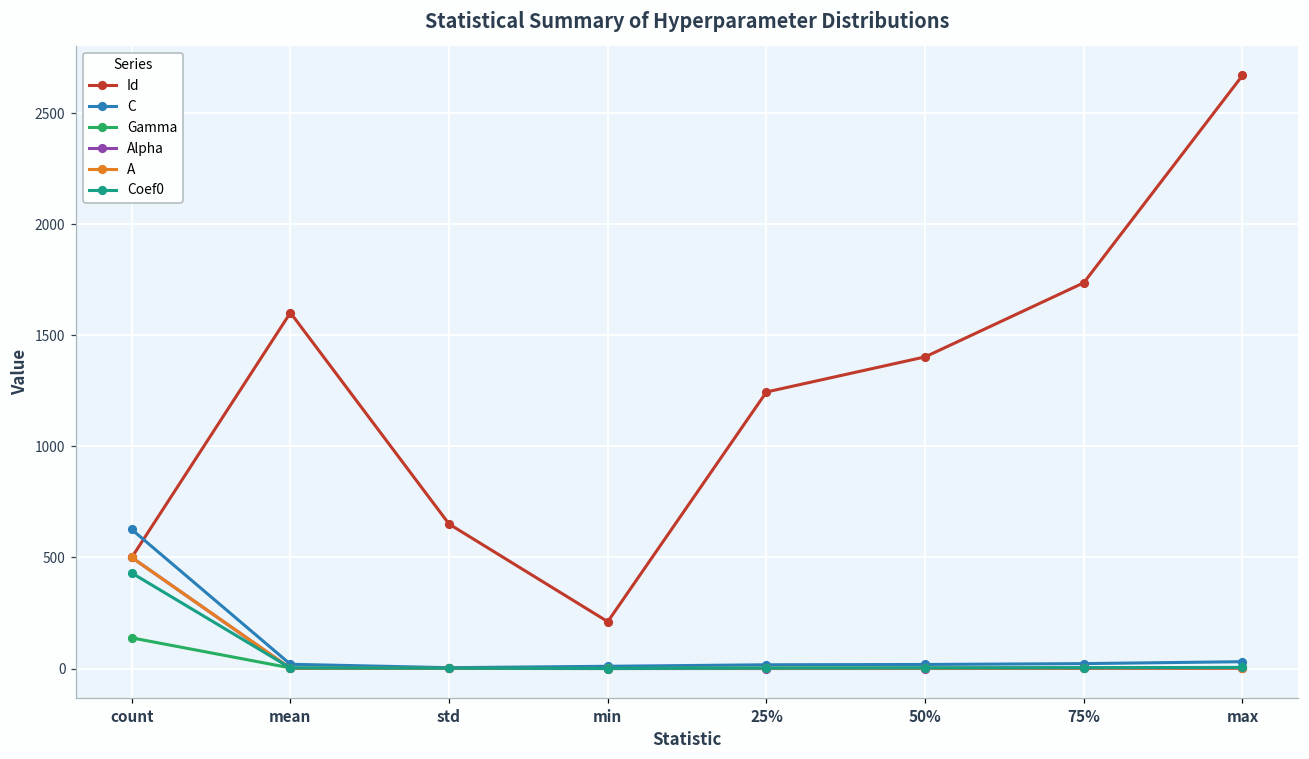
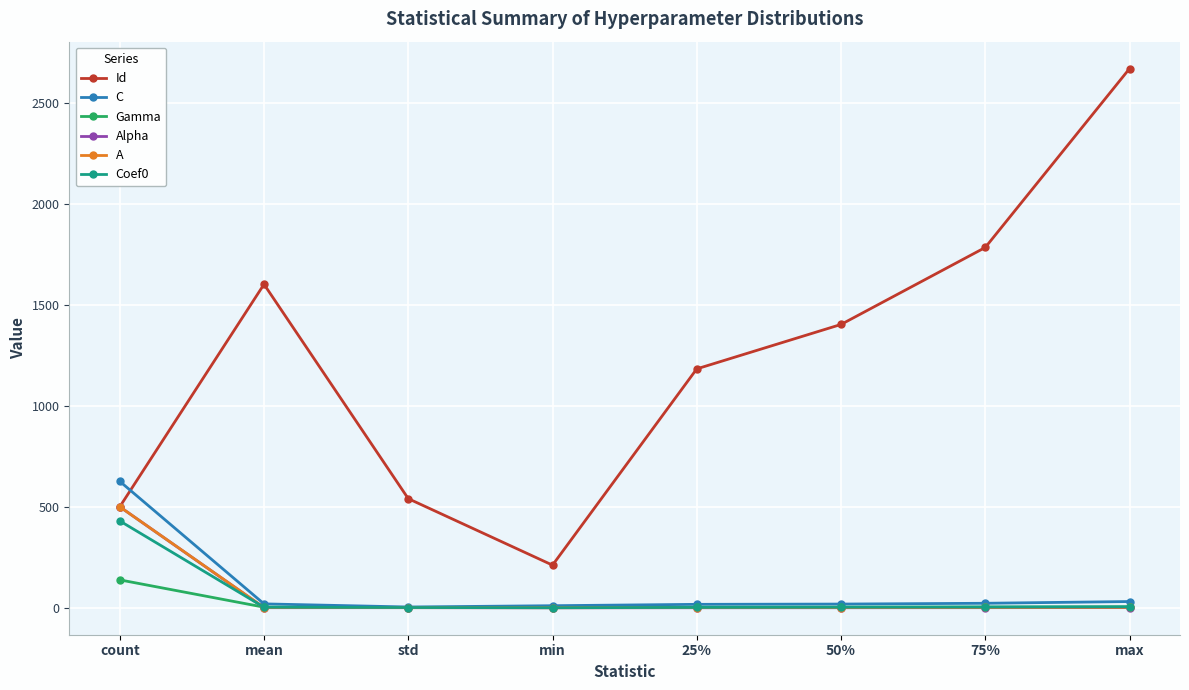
  {
    "Id": {
      "mean": 1600,
-     "std": 650,
+     "std": 540,
      "min": 210,
-     "25%": 1250,
+     "25%": 1180,
      "50%": 1400,
-     "75%": 1740,
+     "75%": 1780,
      "max": 2670
    },
    "C": {
      "count": 630,
      "mean": 20,
      "25%": 20,
      "50%": 20,
      "75%": 20,
      "max": 30
    }
  }
